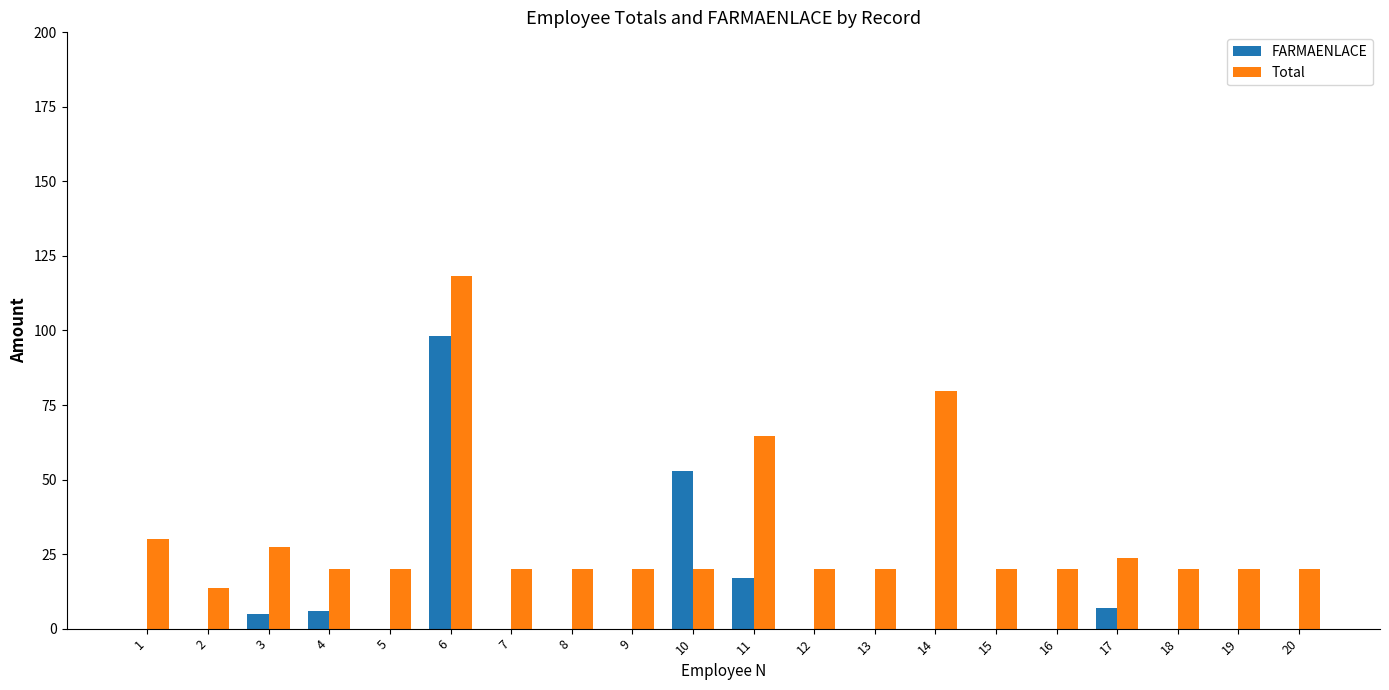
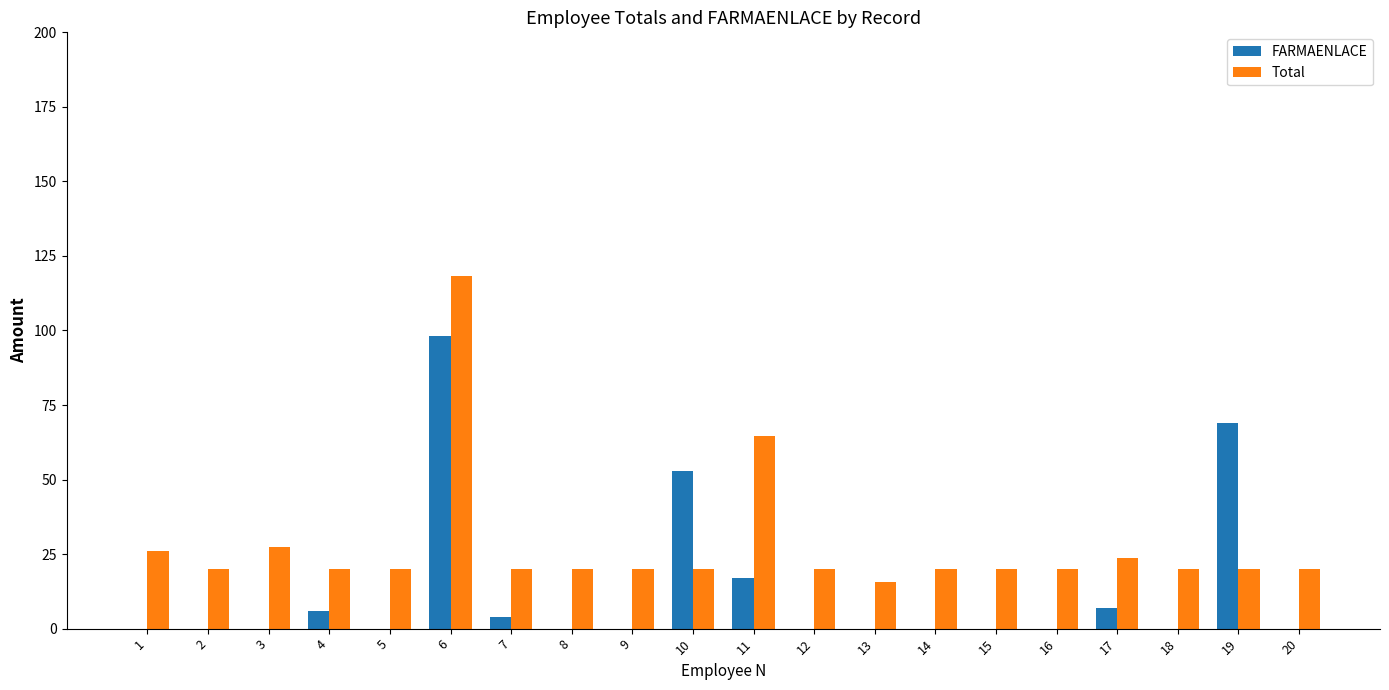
  {
    "FARMAENLACE": {
      "1": 0,
      "2": 0,
-     "3": 5,
+     "3": 0,
      "4": 6,
      "5": 0,
      "6": 98,
-     "7": 0,
+     "7": 4,
      "8": 0,
      "9": 0,
      "10": 53,
      "11": 17,
      "12": 0,
      "13": 0,
      "14": 0,
      "15": 0,
      "16": 0,
      "17": 7,
      "18": 0,
-     "19": 0,
+     "19": 69,
      "20": 0
    },
    "Total": {
-     "1": 30,
-     "2": 14,
+     "1": 26,
+     "2": 20,
      "3": 27,
      "4": 20,
      "5": 20,
      "6": 118,
      "7": 20,
      "8": 20,
      "9": 20,
      "10": 20,
      "11": 65,
      "12": 20,
-     "13": 20,
-     "14": 80,
+     "13": 16,
+     "14": 20,
      "15": 20,
      "16": 20,
      "17": 24,
      "18": 20,
      "19": 20,
      "20": 20
    }
  }
